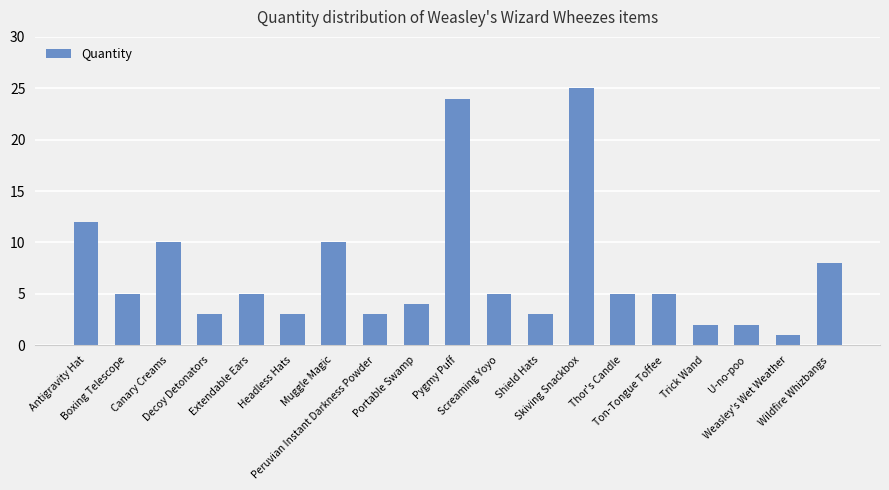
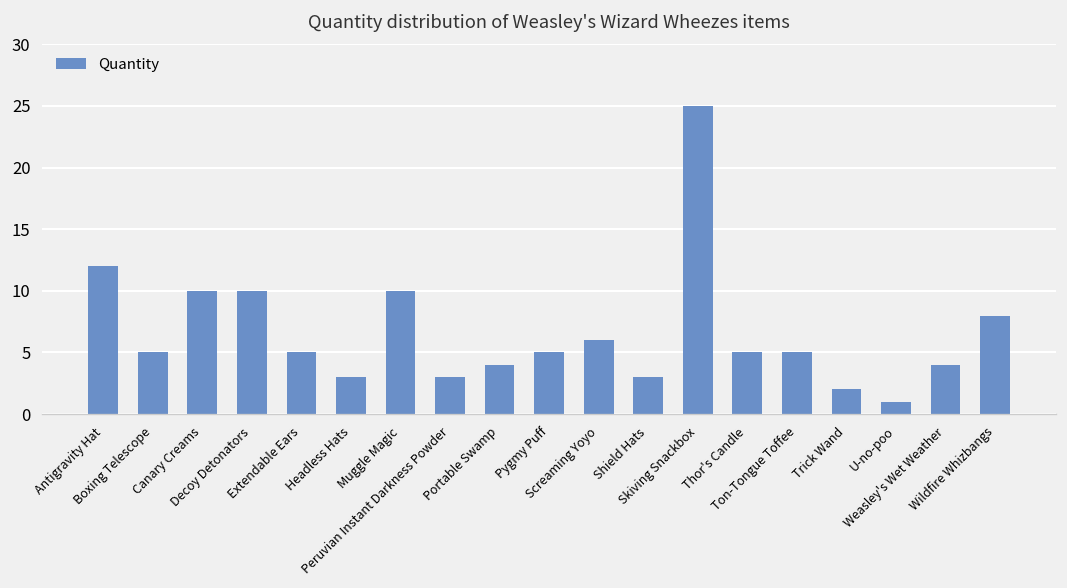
  {
    "Antigravity Hat": 12,
    "Boxing Telescope": 5,
    "Canary Creams": 10,
-   "Decoy Detonators": 3,
+   "Decoy Detonators": 10,
    "Extendable Ears": 5,
    "Headless Hats": 3,
    "Muggle Magic": 10,
    "Peruvian Instant Darkness Powder": 3,
    "Portable Swamp": 4,
-   "Pygmy Puff": 24,
-   "Screaming Yoyo": 5,
+   "Pygmy Puff": 5,
+   "Screaming Yoyo": 6,
    "Shield Hats": 3,
    "Skiving Snackbox": 25,
    "Thor's Candle": 5,
    "Ton-Tongue Toffee": 5,
    "Trick Wand": 2,
-   "U-no-poo": 2,
-   "Weasley's Wet Weather": 1,
+   "U-no-poo": 1,
+   "Weasley's Wet Weather": 4,
    "Wildfire Whizbangs": 8
  }
